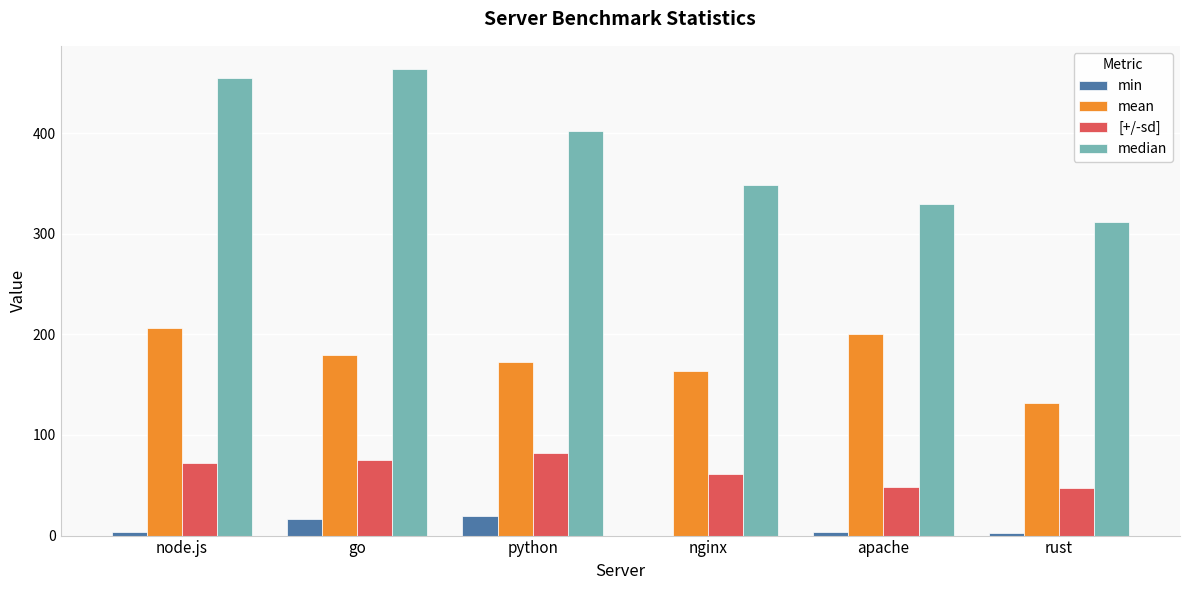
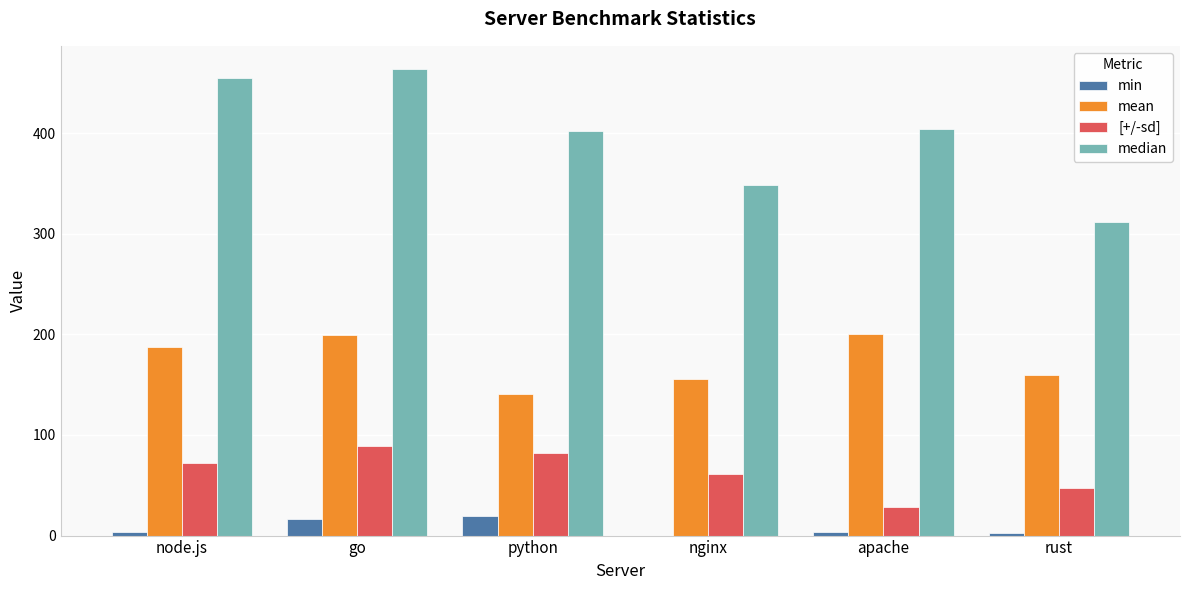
  {
    "min": {
      "node.js": 3,
      "go": 17,
      "python": 20,
      "nginx": 0,
      "apache": 3
    },
    "mean": {
-     "node.js": 206,
-     "go": 180,
-     "python": 172,
-     "nginx": 163,
+     "node.js": 187,
+     "go": 199,
+     "python": 141,
+     "nginx": 155,
      "apache": 200,
-     "rust": 132
+     "rust": 159
    },
    "[+/-sd]": {
      "node.js": 72,
-     "go": 75,
+     "go": 89,
      "python": 82,
      "nginx": 61,
-     "apache": 48,
+     "apache": 28,
      "rust": 48
    },
    "median": {
      "node.js": 455,
      "go": 464,
      "python": 403,
      "nginx": 349,
-     "apache": 329,
+     "apache": 404,
      "rust": 312
    }
  }
